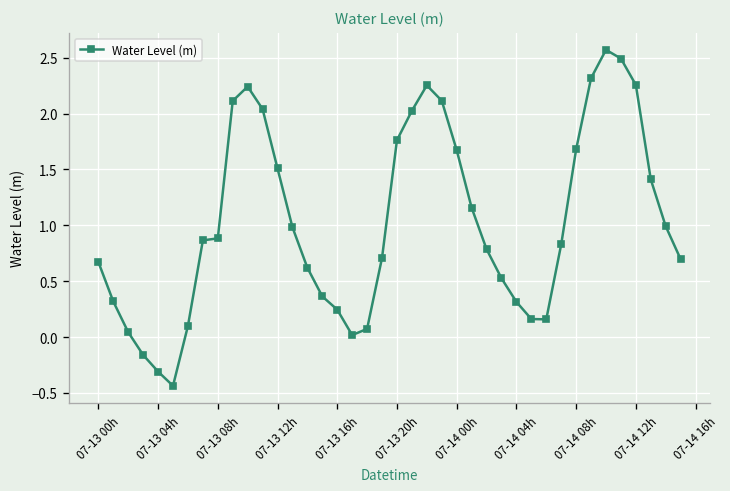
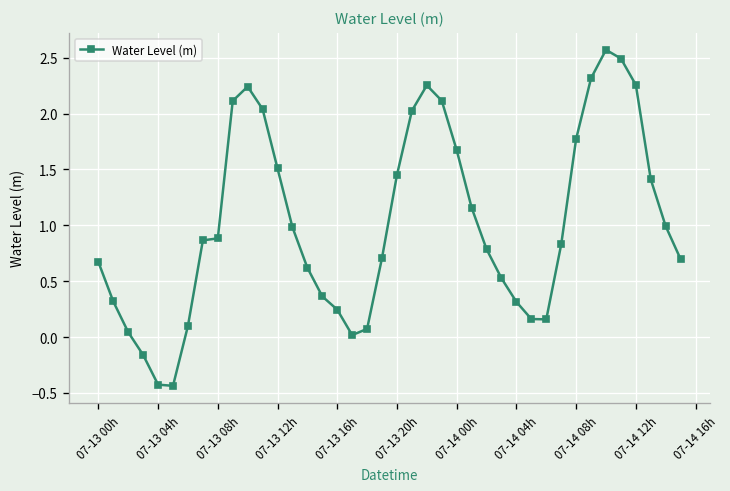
  {
    "07-13 00h": 0.7,
-   "07-13 04h": -0.3,
+   "07-13 04h": -0.4,
    "07-13 08h": 0.9,
    "07-13 12h": 1.5,
    "07-13 16h": 0.2,
-   "07-13 20h": 1.8,
+   "07-13 20h": 1.5,
    "07-14 00h": 1.7,
    "07-14 04h": 0.3,
-   "07-14 08h": 1.7,
+   "07-14 08h": 1.8,
    "07-14 12h": 2.3
  }
